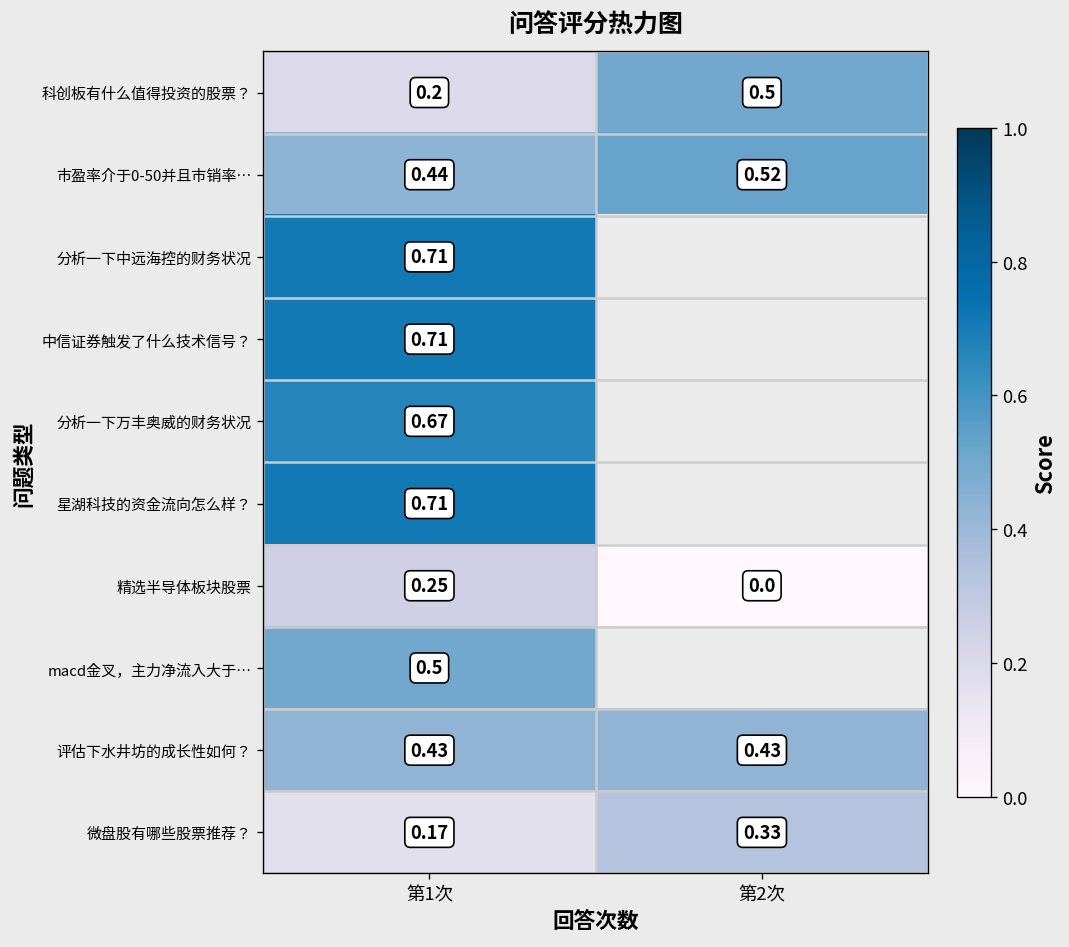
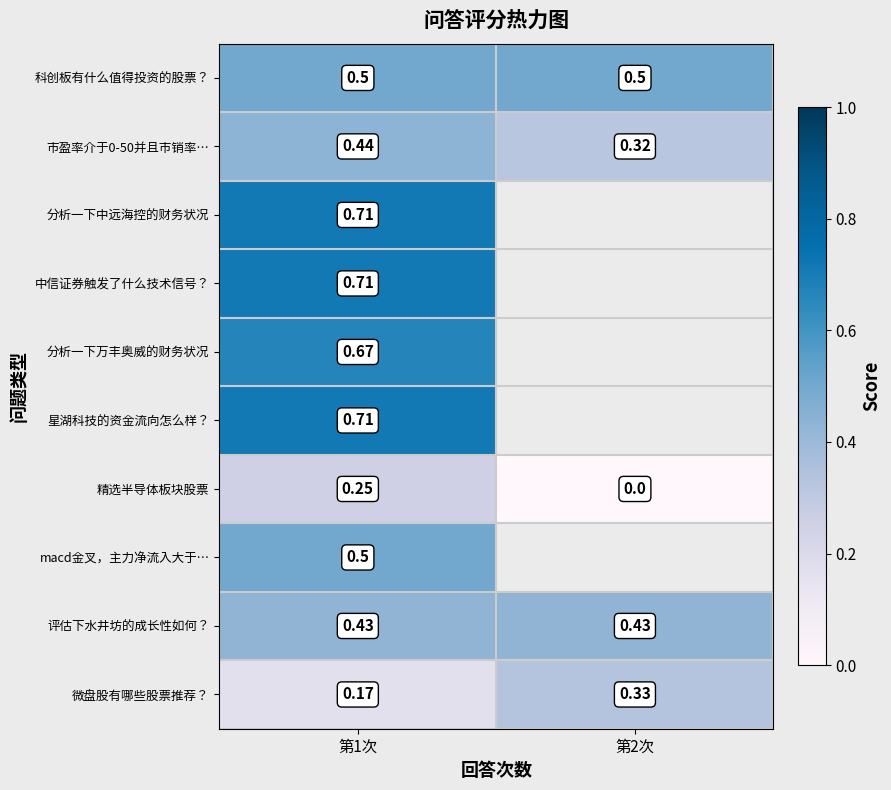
  {
    "科创板有什么值得投资的股票？": {
-     "第1次": 0.2
+     "第1次": 0.5
    },
    "市盈率介于0-50并且市销率…": {
-     "第2次": 0.52
+     "第2次": 0.32
    }
  }
